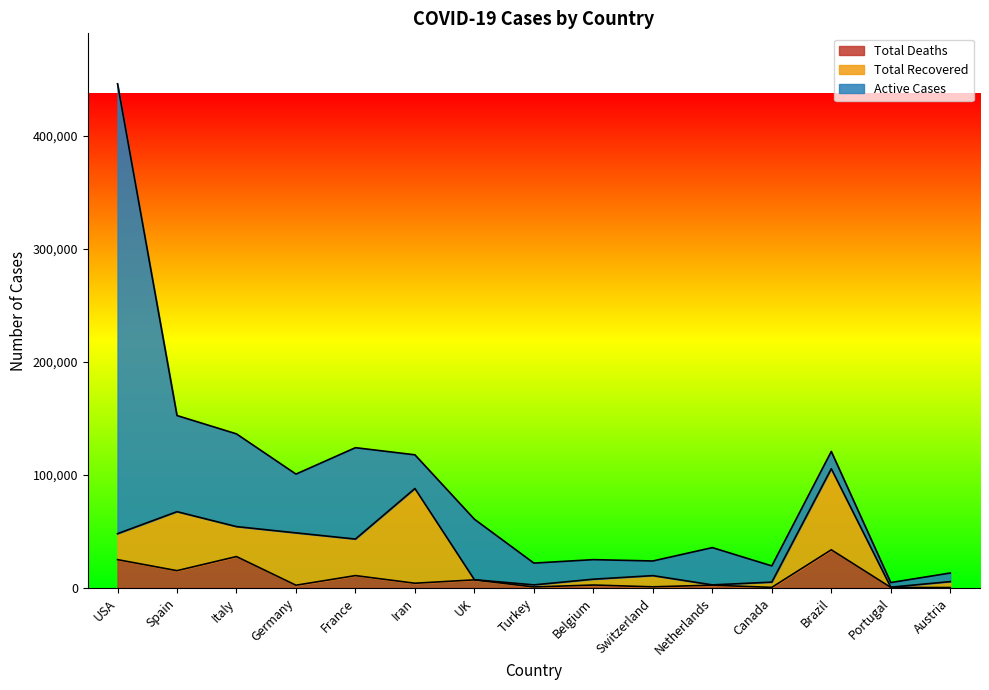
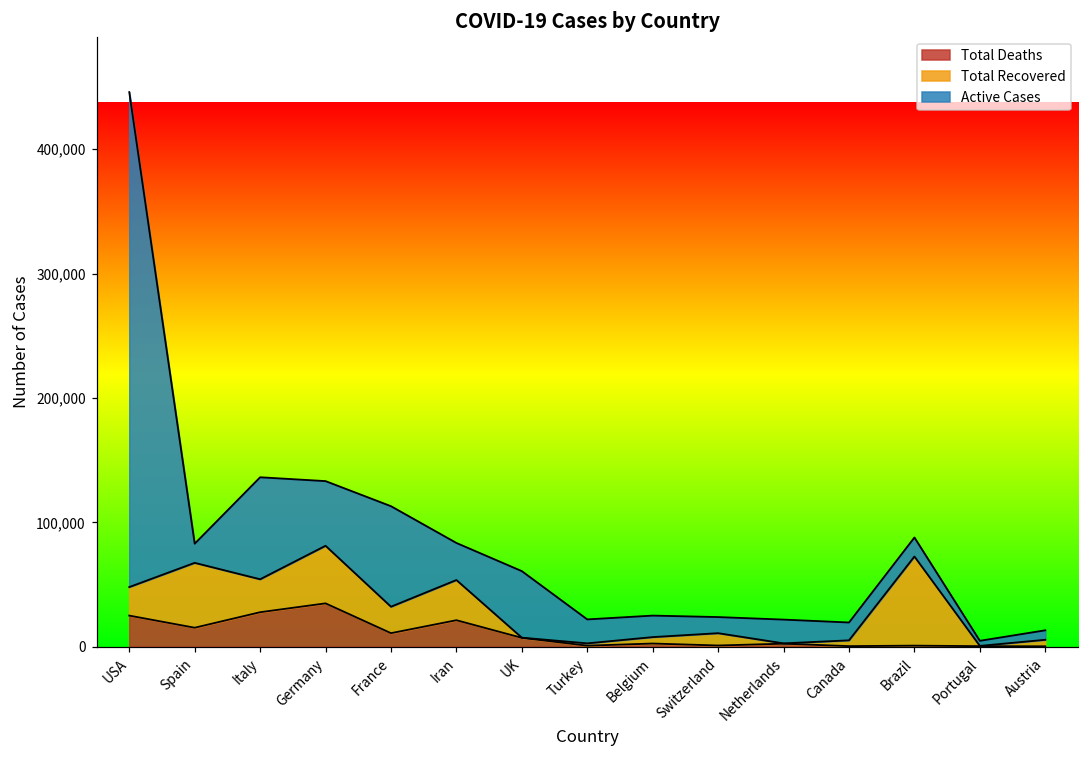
  {
    "Total Deaths": {
      "USA": "25,000",
      "Spain": "15,000",
      "Italy": "28,000",
-     "Germany": "2,000",
+     "Germany": "35,000",
      "France": "11,000",
-     "Iran": "4,000",
+     "Iran": "21,000",
      "Belgium": "3,000",
      "Switzerland": "1,000",
      "Canada": "0",
-     "Brazil": "34,000",
+     "Brazil": "1,000",
      "Austria": "0"
    },
    "Total Recovered": {
      "USA": "23,000",
      "Spain": "52,000",
      "Italy": "26,000",
      "Germany": "46,000",
-     "France": "32,000",
-     "Iran": "84,000",
+     "France": "21,000",
+     "Iran": "32,000",
      "Belgium": "5,000",
      "Switzerland": "10,000",
      "Canada": "5,000",
      "Brazil": "72,000",
      "Austria": "5,000"
    },
    "Active Cases": {
      "USA": "398,000",
-     "Spain": "85,000",
+     "Spain": "15,000",
      "Italy": "82,000",
      "Germany": "52,000",
      "France": "81,000",
      "Iran": "30,000",
      "UK": "54,000",
      "Turkey": "19,000",
      "Belgium": "17,000",
      "Switzerland": "13,000",
-     "Netherlands": "33,000",
+     "Netherlands": "19,000",
      "Canada": "14,000",
      "Brazil": "15,000",
      "Portugal": "4,000",
      "Austria": "8,000"
    }
  }
